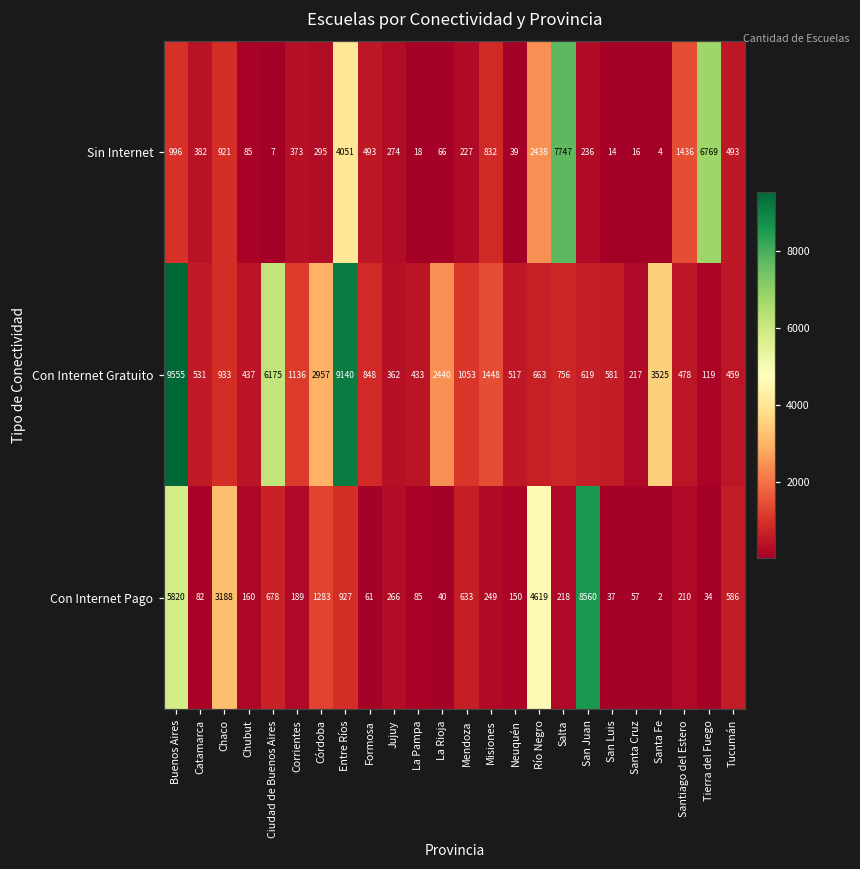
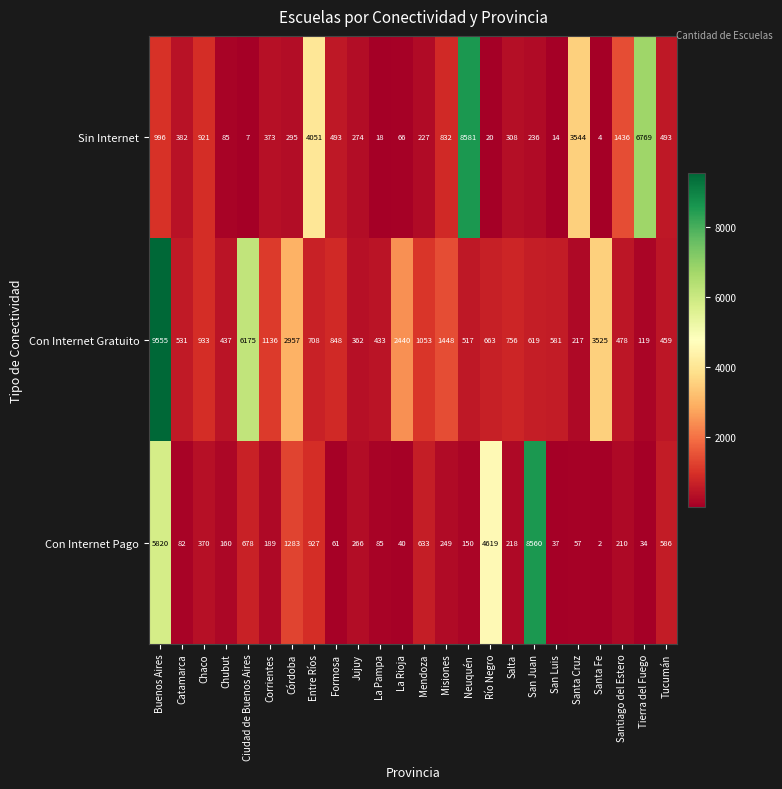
  {
    "Sin Internet": {
      "Buenos Aires": 996,
      "Catamarca": 382,
      "Chaco": 921,
      "Chubut": 85,
      "Ciudad de Buenos Aires": 7,
      "Corrientes": 373,
      "Córdoba": 295,
      "Entre Ríos": 4051,
      "Formosa": 493,
      "Jujuy": 274,
      "La Pampa": 18,
      "La Rioja": 66,
      "Mendoza": 227,
      "Misiones": 832,
-     "Neuquén": 39,
-     "Río Negro": 2438,
-     "Salta": 7747,
+     "Neuquén": 8581,
+     "Río Negro": 20,
+     "Salta": 308,
      "San Juan": 236,
      "San Luis": 14,
-     "Santa Cruz": 16,
+     "Santa Cruz": 3544,
      "Santa Fe": 4,
      "Santiago del Estero": 1436,
      "Tierra del Fuego": 6769,
      "Tucumán": 493
    },
    "Con Internet Gratuito": {
      "Buenos Aires": 9555,
      "Catamarca": 531,
      "Chaco": 933,
      "Chubut": 437,
      "Ciudad de Buenos Aires": 6175,
      "Corrientes": 1136,
      "Córdoba": 2957,
-     "Entre Ríos": 9140,
+     "Entre Ríos": 708,
      "Formosa": 848,
      "Jujuy": 362,
      "La Pampa": 433,
      "La Rioja": 2440,
      "Mendoza": 1053,
      "Misiones": 1448,
      "Neuquén": 517,
      "Río Negro": 663,
      "Salta": 756,
      "San Juan": 619,
      "San Luis": 581,
      "Santa Cruz": 217,
      "Santa Fe": 3525,
      "Santiago del Estero": 478,
      "Tierra del Fuego": 119,
      "Tucumán": 459
    },
    "Con Internet Pago": {
      "Buenos Aires": 5820,
      "Catamarca": 82,
-     "Chaco": 3188,
+     "Chaco": 370,
      "Chubut": 160,
      "Ciudad de Buenos Aires": 678,
      "Corrientes": 189,
      "Córdoba": 1283,
      "Entre Ríos": 927,
      "Formosa": 61,
      "Jujuy": 266,
      "La Pampa": 85,
      "La Rioja": 40,
      "Mendoza": 633,
      "Misiones": 249,
      "Neuquén": 150,
      "Río Negro": 4619,
      "Salta": 218,
      "San Juan": 8560,
      "San Luis": 37,
      "Santa Cruz": 57,
      "Santa Fe": 2,
      "Santiago del Estero": 210,
      "Tierra del Fuego": 34,
      "Tucumán": 586
    }
  }
